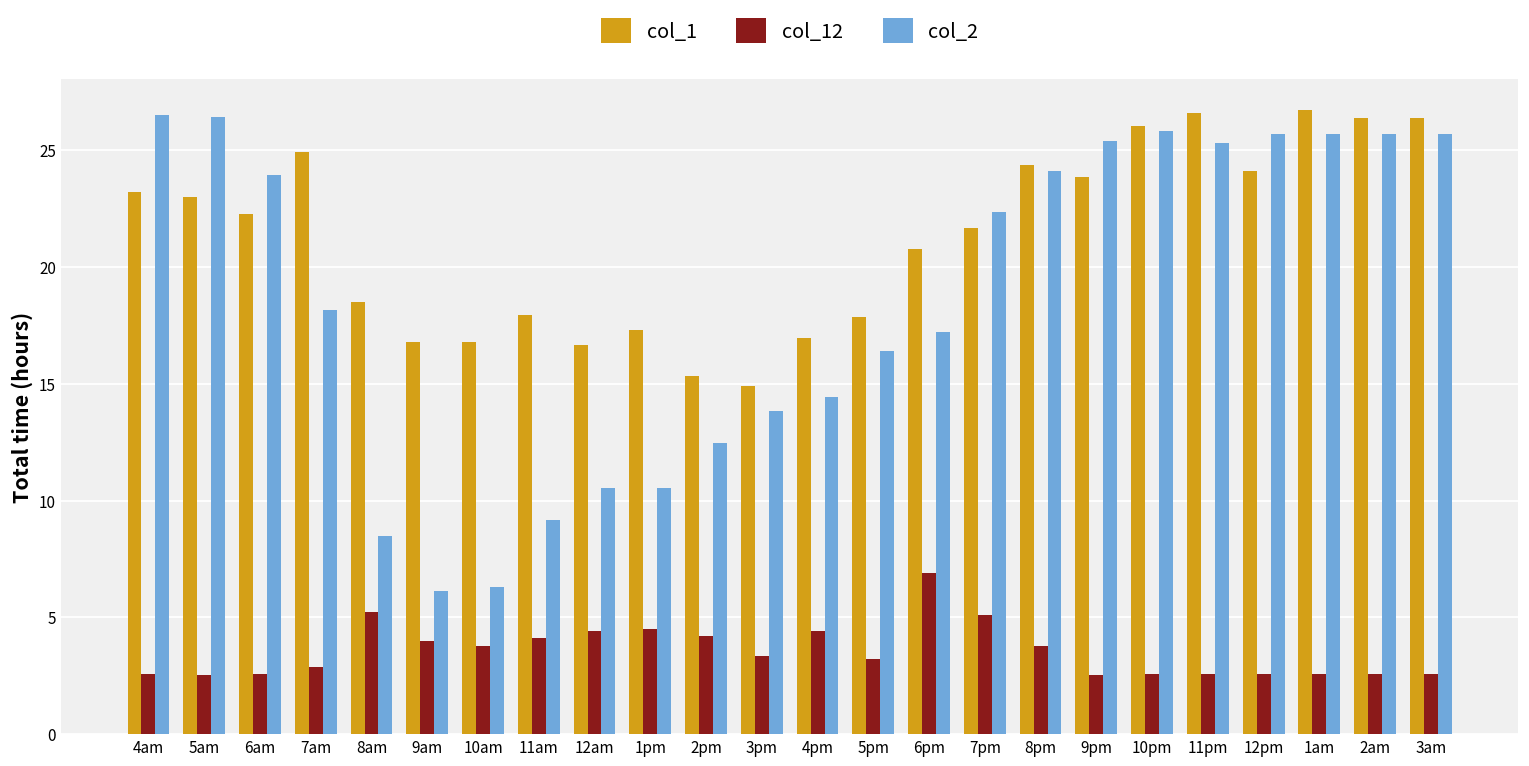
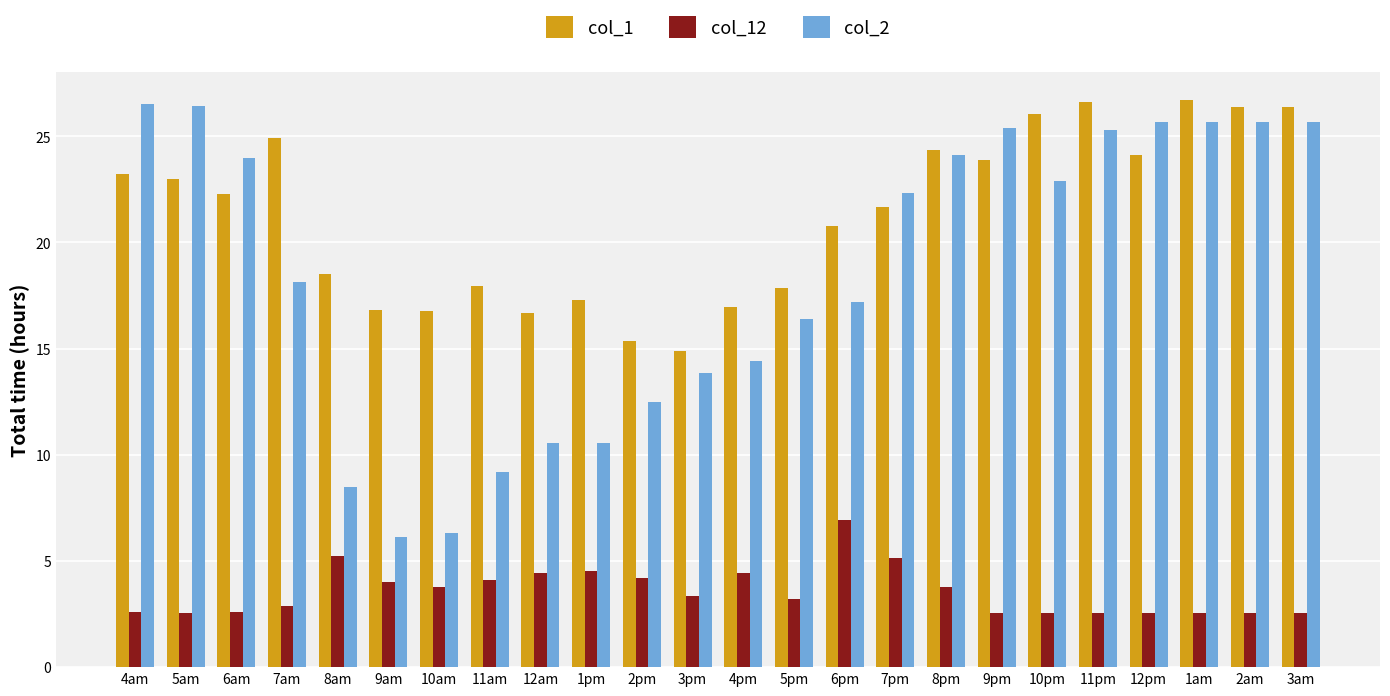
  {
    "col_1": {
      "4am": 23.2,
      "5am": 23.0,
      "6am": 22.3,
      "7am": 24.9,
      "8am": 18.5,
      "9am": 16.8,
      "10am": 16.8,
      "11am": 18.0,
      "12am": 16.7,
      "1pm": 17.3,
      "2pm": 15.3,
      "3pm": 14.9,
      "4pm": 17.0,
      "5pm": 17.8,
      "6pm": 20.8,
      "7pm": 21.7,
      "8pm": 24.4,
      "9pm": 23.9,
      "10pm": 26.1,
      "11pm": 26.6,
      "12pm": 24.1,
      "1am": 26.7,
      "2am": 26.4,
      "3am": 26.4
    },
    "col_12": {
      "4am": 2.6,
      "5am": 2.5,
      "6am": 2.6,
      "7am": 2.9,
      "8am": 5.2,
      "9am": 4.0,
      "10am": 3.8,
      "11am": 4.1,
      "12am": 4.4,
      "1pm": 4.5,
      "2pm": 4.2,
      "3pm": 3.4,
      "4pm": 4.4,
      "5pm": 3.2,
      "6pm": 6.9,
      "7pm": 5.1,
      "8pm": 3.8,
      "9pm": 2.5,
      "10pm": 2.6,
      "11pm": 2.6,
      "12pm": 2.6,
      "1am": 2.6,
      "2am": 2.6,
      "3am": 2.6
    },
    "col_2": {
      "4am": 26.5,
      "5am": 26.4,
      "6am": 24.0,
      "7am": 18.1,
      "8am": 8.5,
      "9am": 6.1,
      "10am": 6.3,
      "11am": 9.2,
      "12am": 10.5,
      "1pm": 10.6,
      "2pm": 12.5,
      "3pm": 13.8,
      "4pm": 14.4,
      "5pm": 16.4,
      "6pm": 17.2,
      "7pm": 22.4,
      "8pm": 24.1,
      "9pm": 25.4,
-     "10pm": 25.8,
+     "10pm": 22.9,
      "11pm": 25.3,
      "12pm": 25.7,
      "1am": 25.7,
      "2am": 25.7,
      "3am": 25.7
    }
  }
